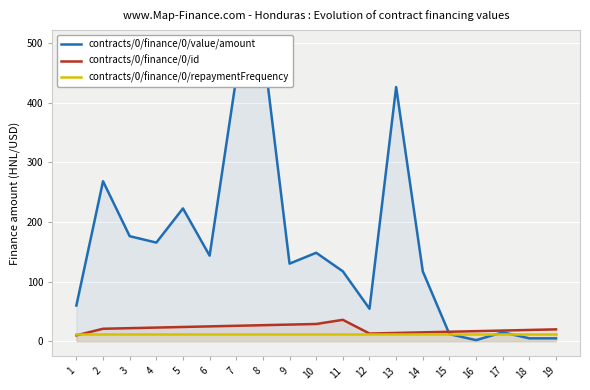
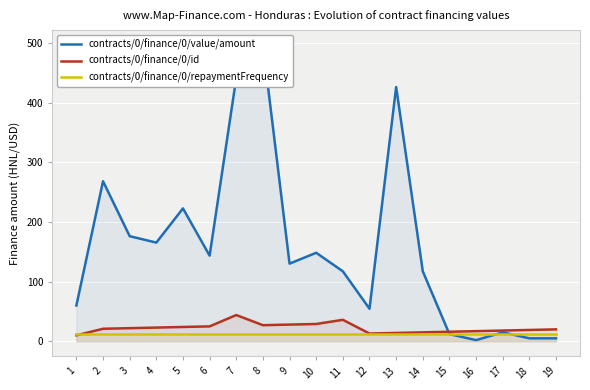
  {
    "contracts/0/finance/0/value/amount": {
      "1": 60,
      "2": 270,
      "3": 180,
      "4": 170,
      "5": 220,
      "6": 140,
      "9": 130,
      "10": 150,
      "11": 120,
      "12": 50,
      "13": 430,
      "14": 120,
      "16": 0,
      "18": 10,
      "19": 10
    },
    "contracts/0/finance/0/id": {
      "2": 20,
      "3": 20,
      "4": 20,
      "5": 20,
      "6": 30,
-     "7": 30,
+     "7": 40,
      "8": 30,
      "9": 30,
      "10": 30,
      "11": 40,
      "16": 20,
      "18": 20,
      "19": 20
    },
    "contracts/0/finance/0/repaymentFrequency": {
      "2": 10,
      "3": 10,
      "4": 10,
      "5": 10,
      "6": 10,
      "7": 10,
      "8": 10,
      "9": 10,
      "10": 10,
      "11": 10,
      "16": 10,
      "18": 10,
      "19": 10
    }
  }
